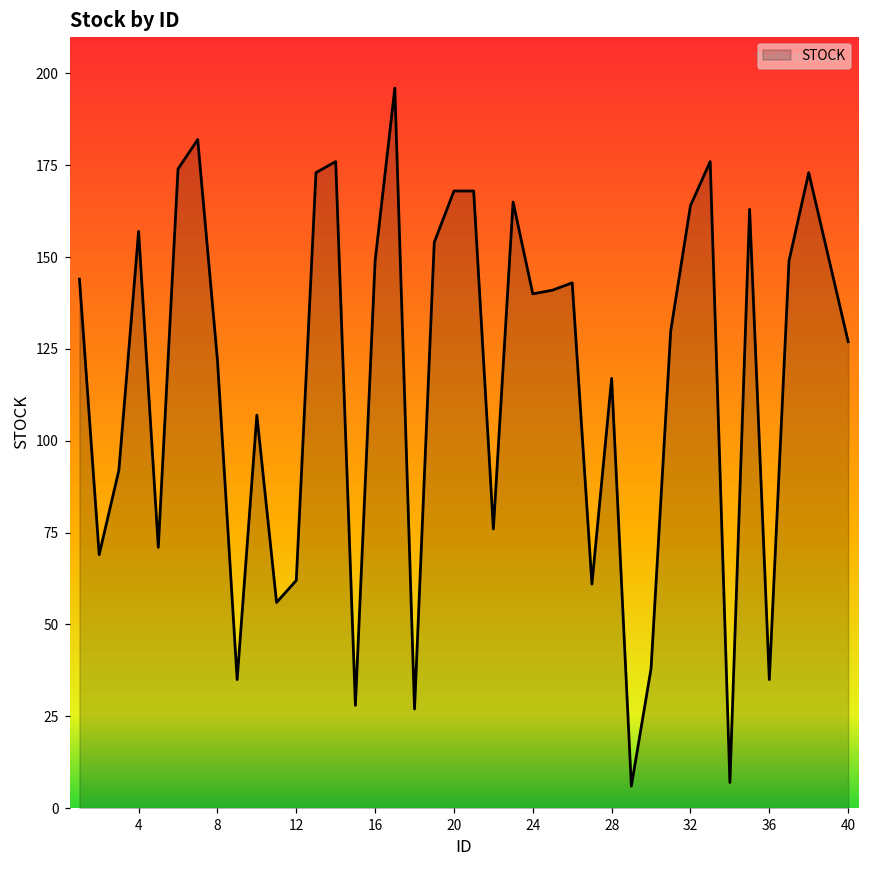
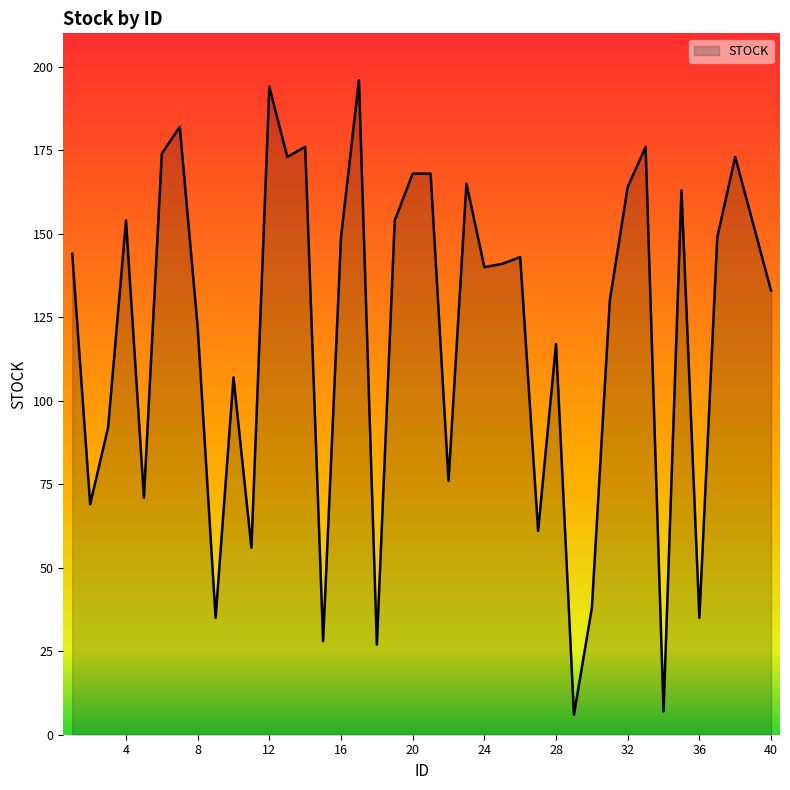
  {
-   "4": 157,
+   "4": 154,
    "8": 122,
-   "12": 62,
+   "12": 194,
    "16": 149,
    "20": 168,
    "24": 140,
    "28": 117,
    "32": 164,
    "36": 35,
-   "40": 127
+   "40": 133
  }
